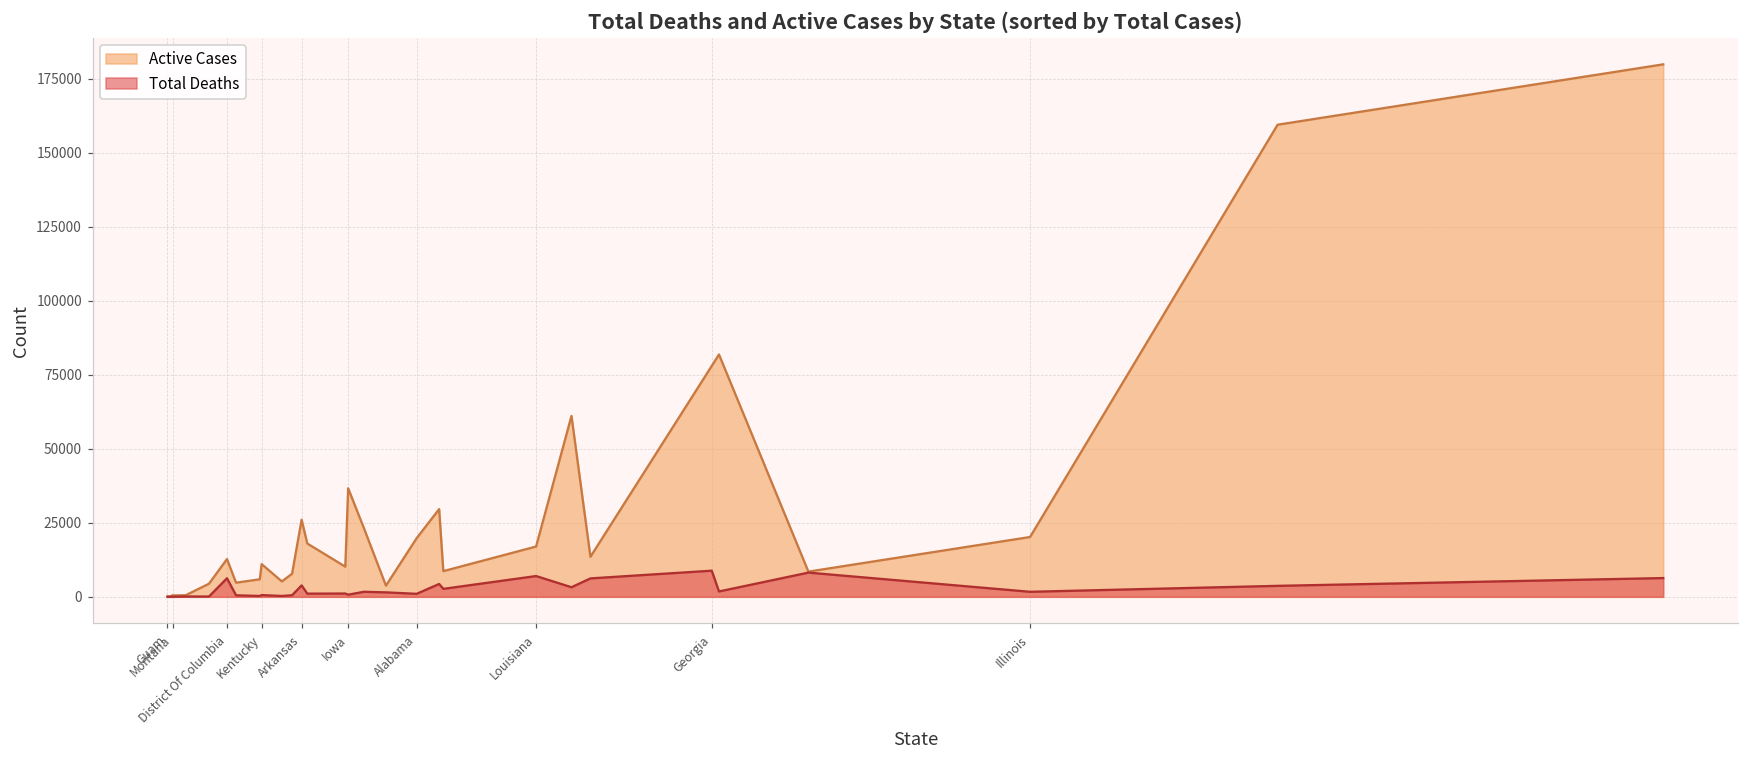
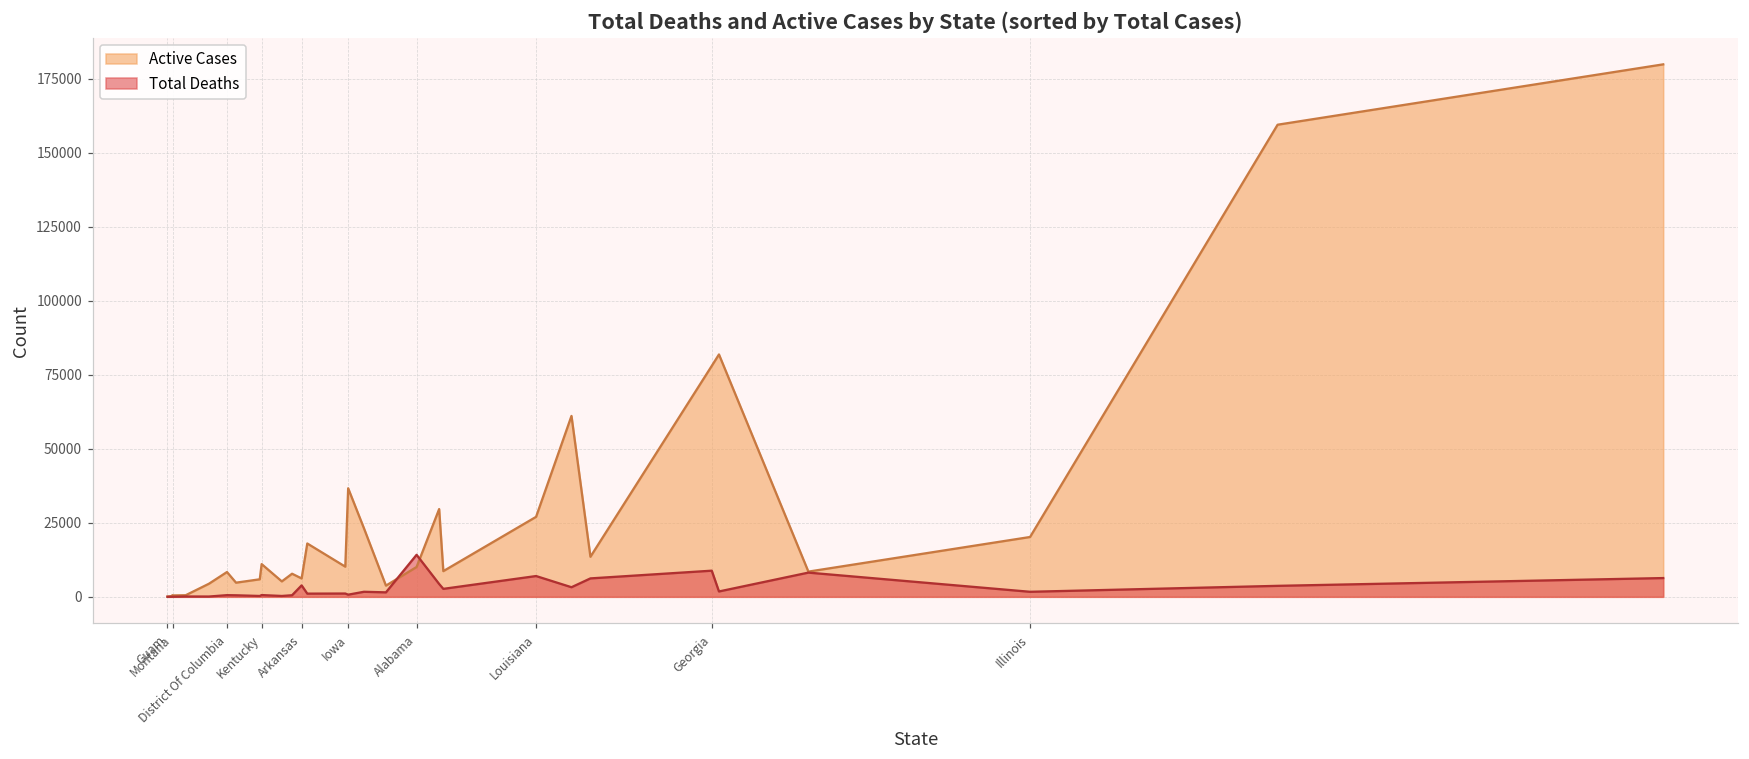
  {
    "Active Cases": {
-     "District Of Columbia": 13000,
+     "District Of Columbia": 8000,
      "Kentucky": 11000,
-     "Arkansas": 26000,
+     "Arkansas": 6000,
      "Iowa": 37000,
-     "Alabama": 20000,
-     "Louisiana": 17000,
+     "Alabama": 10000,
+     "Louisiana": 27000,
      "Georgia": 78000,
      "Illinois": 20000
    },
    "Total Deaths": {
-     "District Of Columbia": 6000,
+     "District Of Columbia": 1000,
      "Kentucky": 1000,
      "Arkansas": 4000,
      "Iowa": 1000,
-     "Alabama": 1000,
+     "Alabama": 14000,
      "Louisiana": 7000,
      "Georgia": 9000,
      "Illinois": 2000
    }
  }
